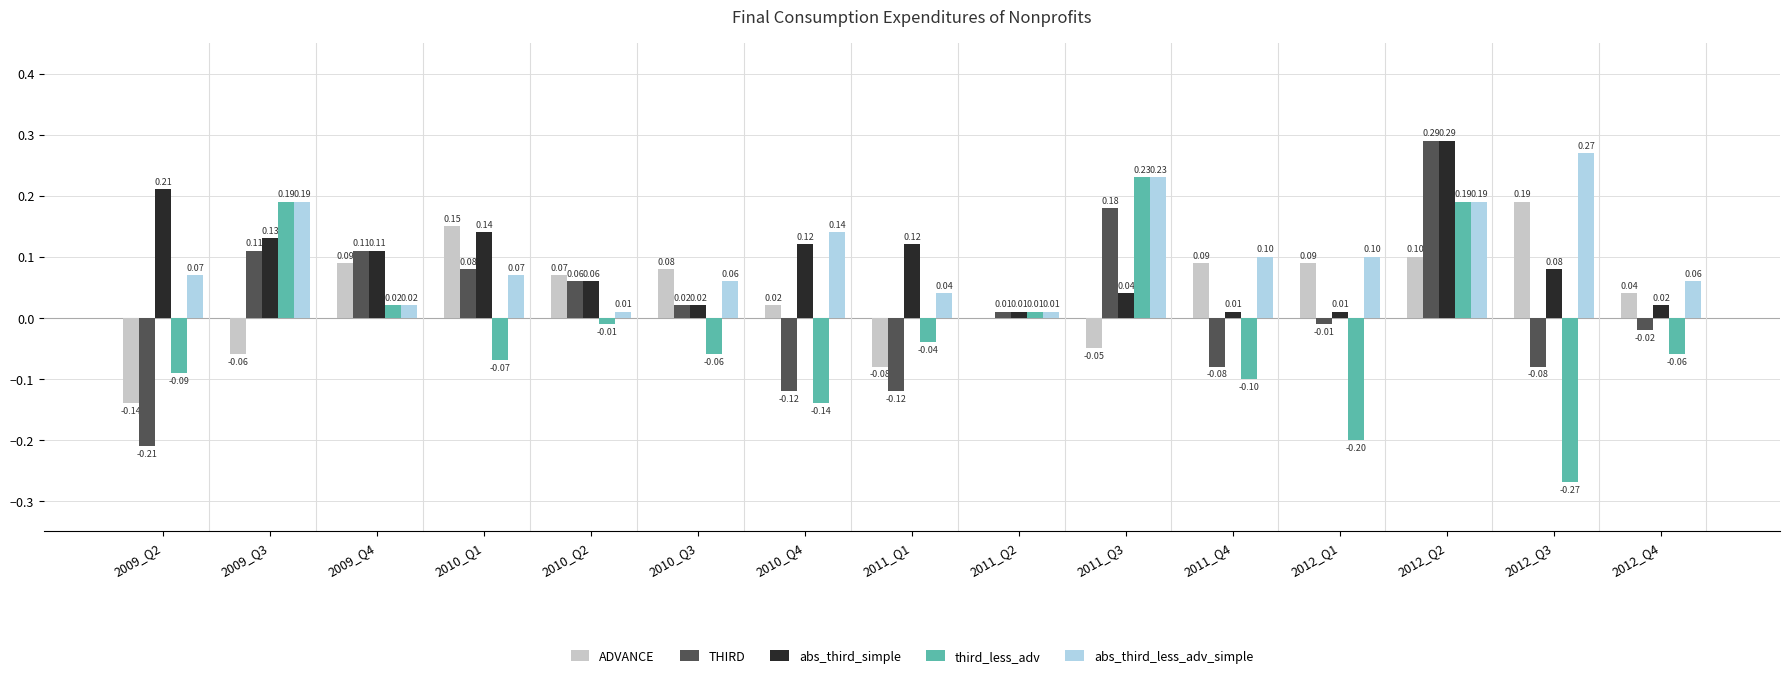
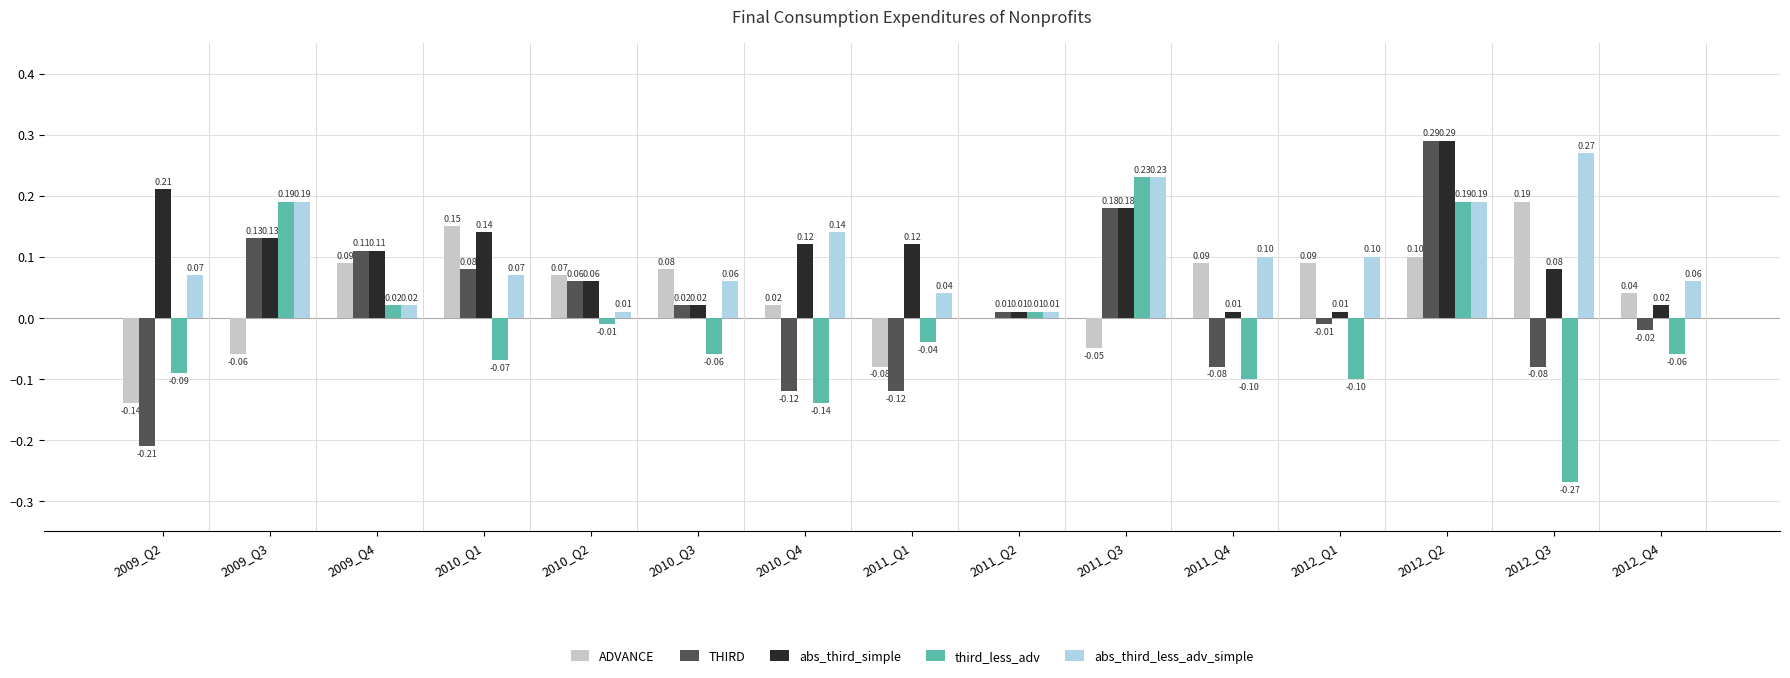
  {
    "THIRD": {
      "2009_Q2": -0.21,
-     "2009_Q3": 0.11,
+     "2009_Q3": 0.13,
      "2009_Q4": 0.11,
      "2010_Q1": 0.08,
      "2010_Q2": 0.06,
      "2010_Q3": 0.02,
      "2010_Q4": -0.12,
      "2011_Q1": -0.12,
      "2011_Q2": 0.01,
      "2011_Q3": 0.18,
      "2011_Q4": -0.08,
      "2012_Q1": -0.01,
      "2012_Q2": 0.29,
      "2012_Q3": -0.08,
      "2012_Q4": -0.02
    },
    "abs_third_simple": {
      "2009_Q2": 0.21,
      "2009_Q3": 0.13,
      "2009_Q4": 0.11,
      "2010_Q1": 0.14,
      "2010_Q2": 0.06,
      "2010_Q3": 0.02,
      "2010_Q4": 0.12,
      "2011_Q1": 0.12,
      "2011_Q2": 0.01,
-     "2011_Q3": 0.04,
+     "2011_Q3": 0.18,
      "2011_Q4": 0.01,
      "2012_Q1": 0.01,
      "2012_Q2": 0.29,
      "2012_Q3": 0.08,
      "2012_Q4": 0.02
    },
    "third_less_adv": {
      "2009_Q2": -0.09,
      "2009_Q3": 0.19,
      "2009_Q4": 0.02,
      "2010_Q1": -0.07,
      "2010_Q2": -0.01,
      "2010_Q3": -0.06,
      "2010_Q4": -0.14,
      "2011_Q1": -0.04,
      "2011_Q2": 0.01,
      "2011_Q3": 0.23,
      "2011_Q4": -0.10,
-     "2012_Q1": -0.20,
+     "2012_Q1": -0.10,
      "2012_Q2": 0.19,
      "2012_Q3": -0.27,
      "2012_Q4": -0.06
    }
  }
